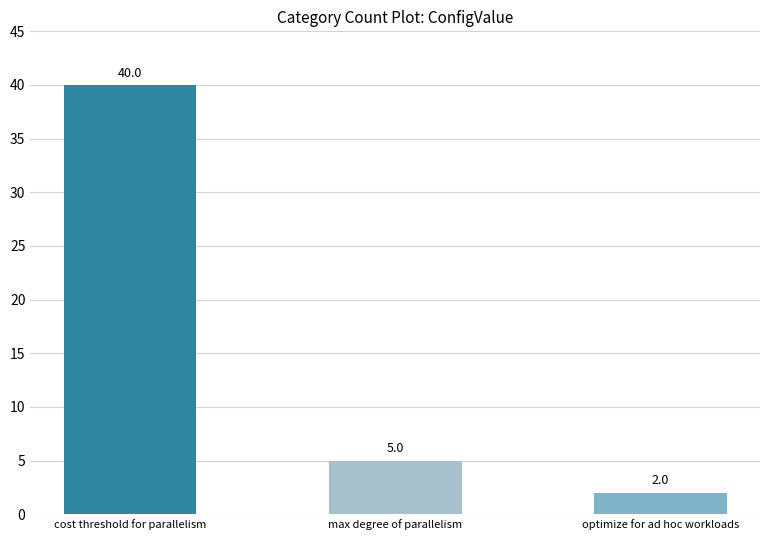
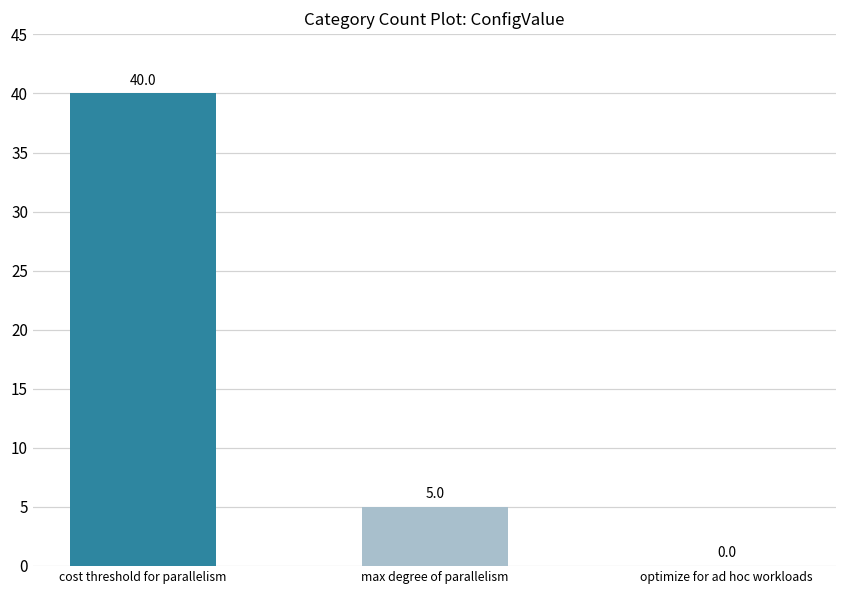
  {
    "cost threshold for parallelism": 40.0,
    "max degree of parallelism": 5.0,
-   "optimize for ad hoc workloads": 2.0
+   "optimize for ad hoc workloads": 0.0
  }
